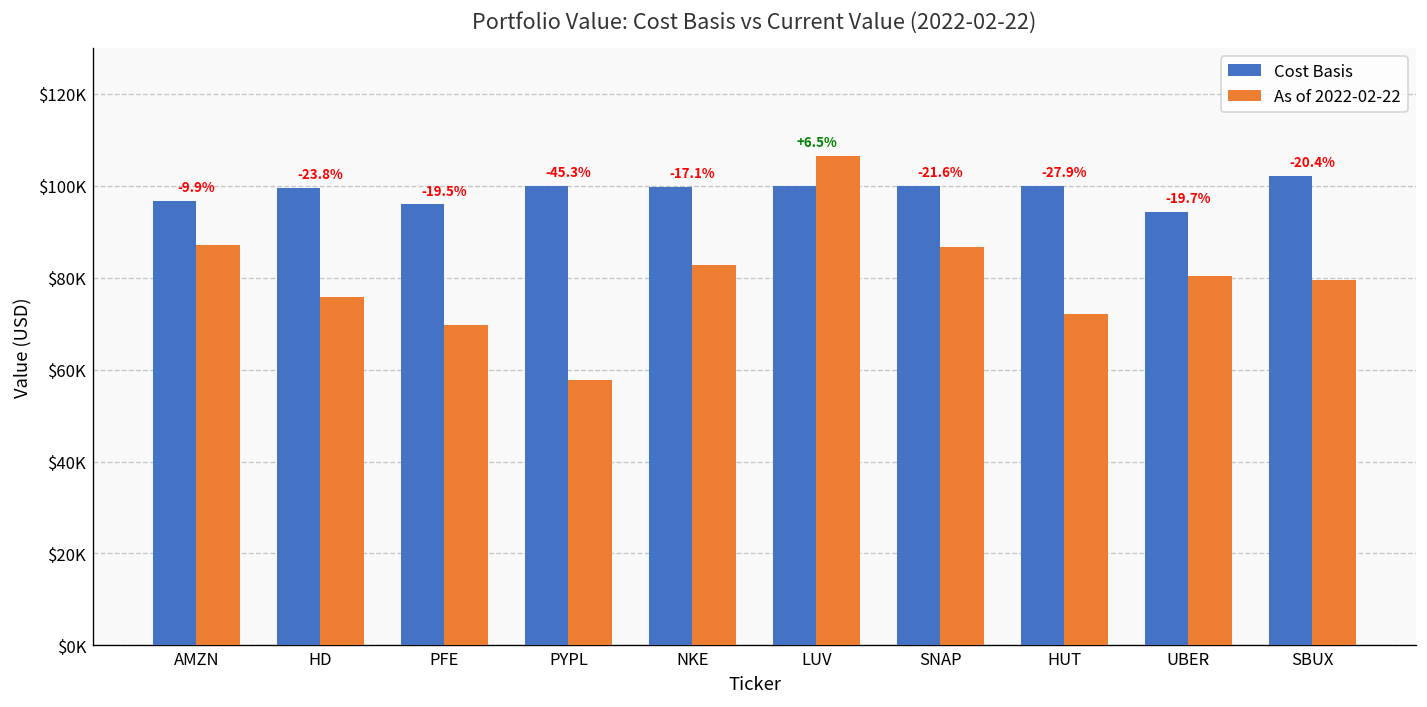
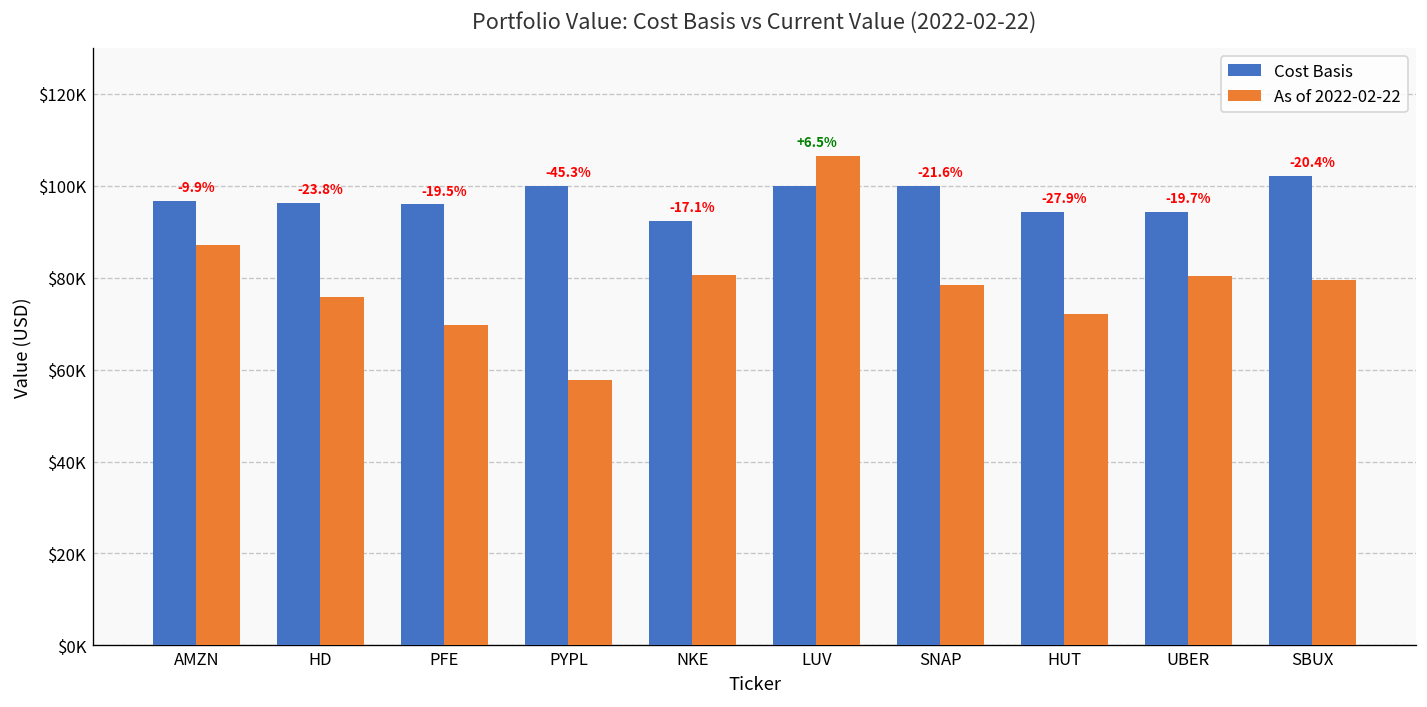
  {
    "Cost Basis": {
-     "HD": "$100000",
-     "NKE": "$100000",
+     "HD": "$96000",
+     "NKE": "$92000",
      "LUV": "$100000",
-     "HUT": "$100000"
+     "HUT": "$94000"
    },
    "As of 2022-02-22": {
      "AMZN": "$87000",
      "HD": "$76000",
      "PFE": "$70000",
      "PYPL": "$58000",
-     "NKE": "$83000",
-     "SNAP": "$87000",
+     "NKE": "$81000",
+     "SNAP": "$78000",
      "HUT": "$72000",
      "UBER": "$80000",
      "SBUX": "$80000"
    }
  }
